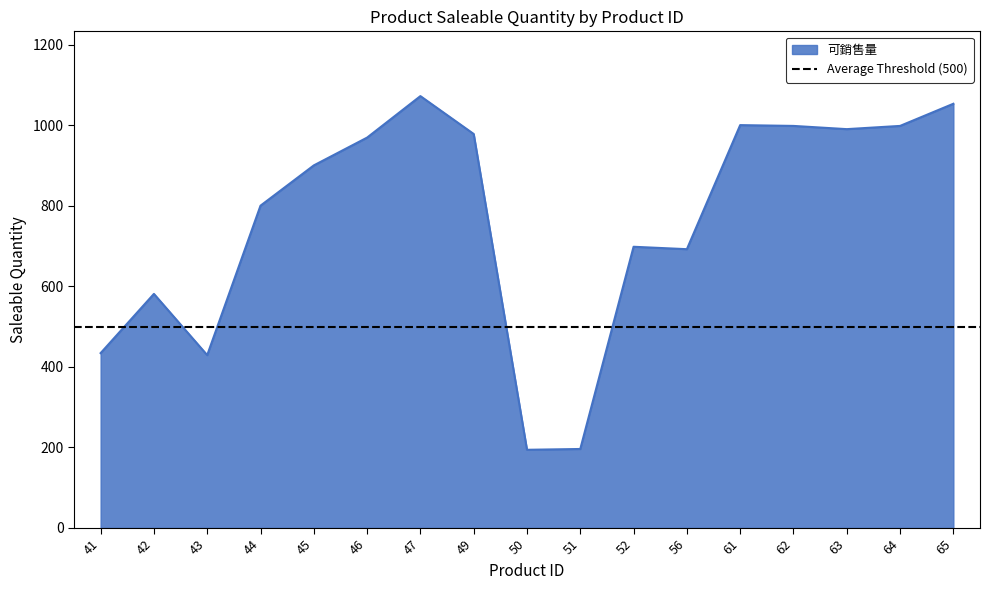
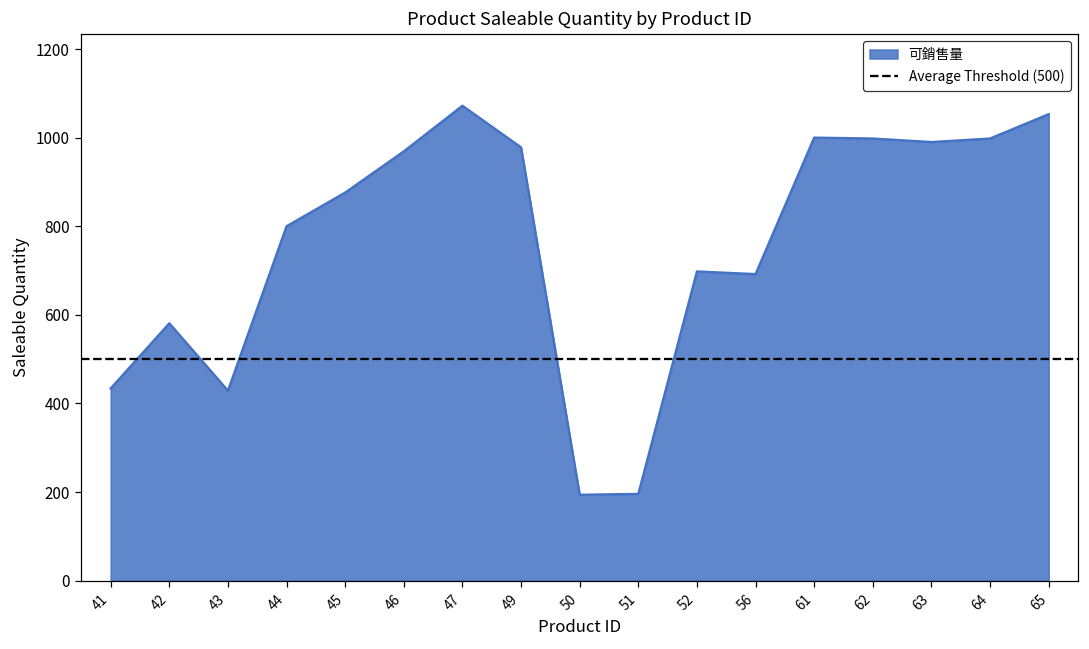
  {
    "41": 430,
    "42": 580,
    "43": 430,
    "44": 800,
-   "45": 900,
+   "45": 880,
    "46": 970,
    "47": 1070,
    "49": 980,
    "50": 190,
    "51": 200,
    "52": 700,
    "56": 690,
    "61": 1000,
    "62": 1000,
    "63": 990,
    "64": 1000,
    "65": 1050
  }
